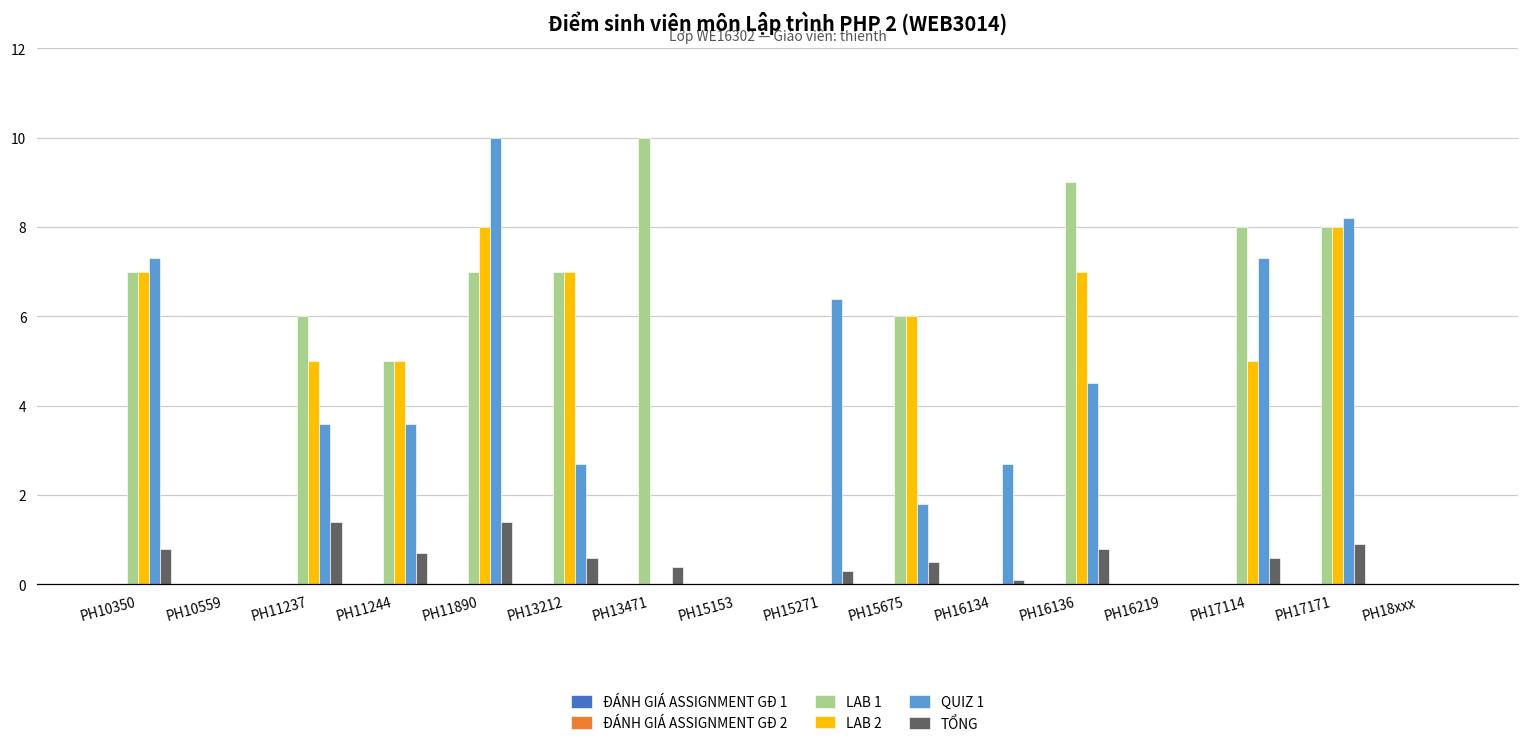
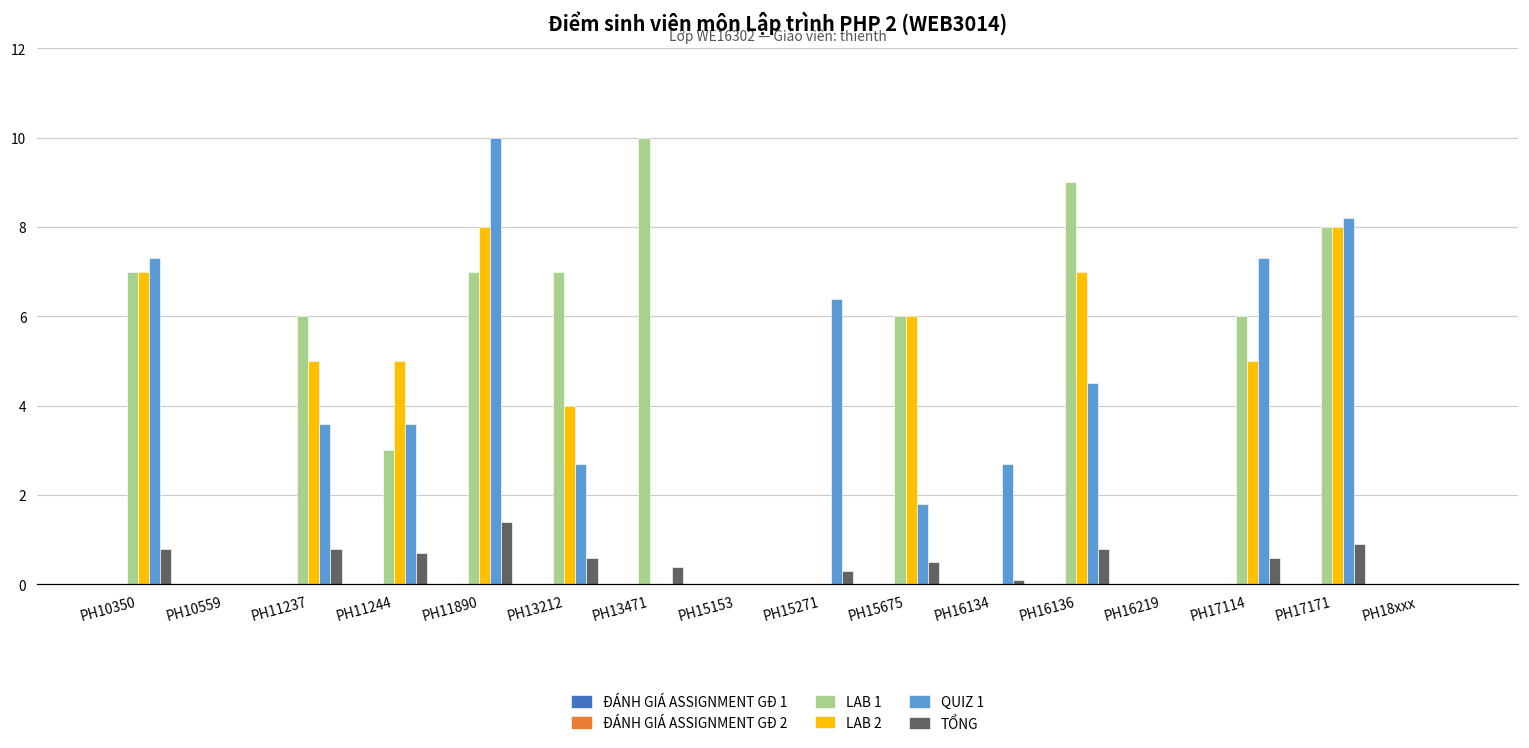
  {
    "ĐÁNH GIÁ ASSIGNMENT GĐ 2": {
      "PH10350": 0.0,
      "PH10559": 0.0,
      "PH11237": 0.0,
      "PH11244": 0.0,
      "PH11890": 0.0,
      "PH13212": 0.0,
      "PH13471": 0.0,
      "PH15153": 0.0,
      "PH15271": 0.0,
      "PH15675": 0.0,
      "PH16134": 0.0,
      "PH16136": 0.0,
      "PH16219": 0.0,
      "PH17114": 0.0,
      "PH17171": 0.0,
      "PH18xxx": 0.0
    },
    "LAB 1": {
      "PH10350": 7,
      "PH10559": 0,
      "PH11237": 6,
-     "PH11244": 5,
+     "PH11244": 3,
      "PH11890": 7,
      "PH13212": 7,
      "PH13471": 10,
      "PH15153": 0,
      "PH15271": 0,
      "PH15675": 6,
      "PH16134": 0,
      "PH16136": 9,
      "PH16219": 0,
-     "PH17114": 8,
+     "PH17114": 6,
      "PH17171": 8,
      "PH18xxx": 0
    },
    "LAB 2": {
      "PH10350": 7,
      "PH10559": 0,
      "PH11237": 5,
      "PH11244": 5,
      "PH11890": 8,
-     "PH13212": 7,
+     "PH13212": 4,
      "PH13471": 0,
      "PH15153": 0,
      "PH15271": 0,
      "PH15675": 6,
      "PH16134": 0,
      "PH16136": 7,
      "PH16219": 0,
      "PH17114": 5,
      "PH17171": 8,
      "PH18xxx": 0
    },
    "TỔNG": {
      "PH10350": 0.8,
      "PH10559": 0.0,
-     "PH11237": 1.4,
+     "PH11237": 0.8,
      "PH11244": 0.7,
      "PH11890": 1.4,
      "PH13212": 0.6,
      "PH13471": 0.4,
      "PH15153": 0.0,
      "PH15271": 0.3,
      "PH15675": 0.5,
      "PH16134": 0.1,
      "PH16136": 0.8,
      "PH16219": 0.0,
      "PH17114": 0.6,
      "PH17171": 0.9,
      "PH18xxx": 0.0
    }
  }
